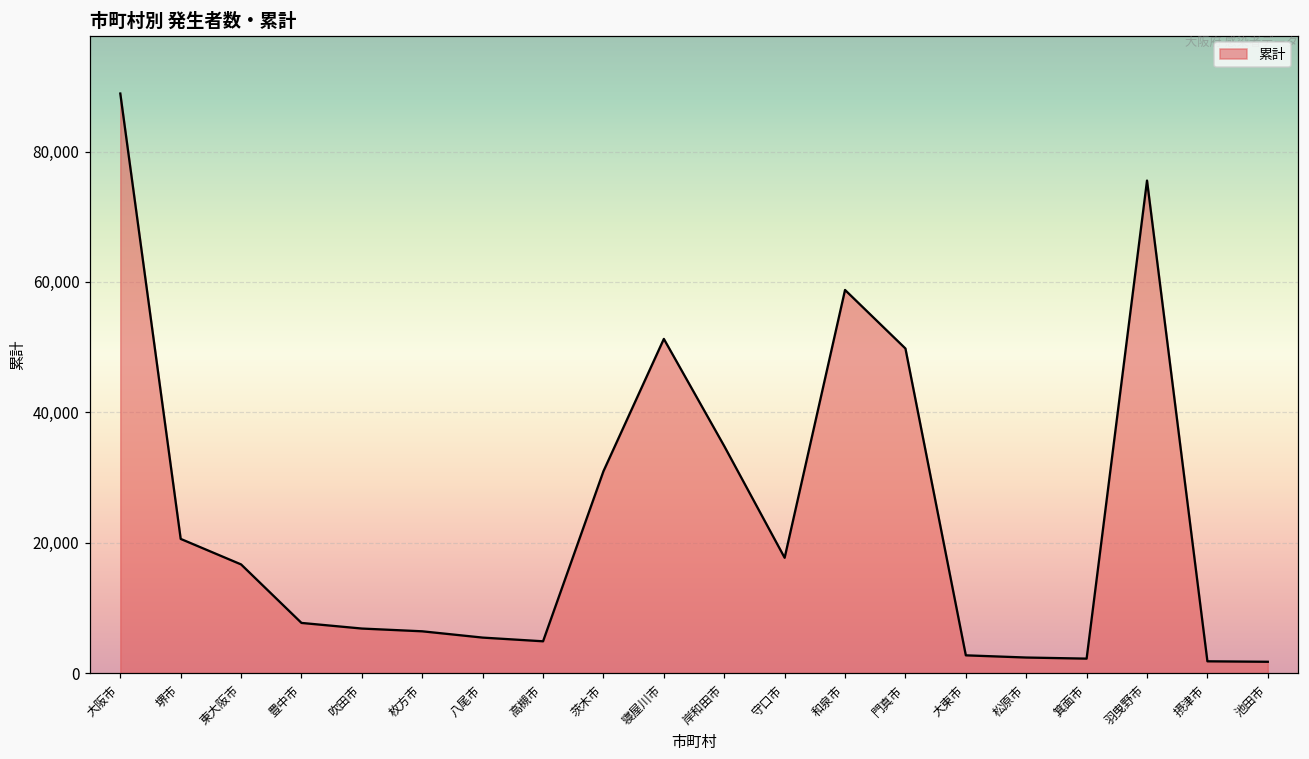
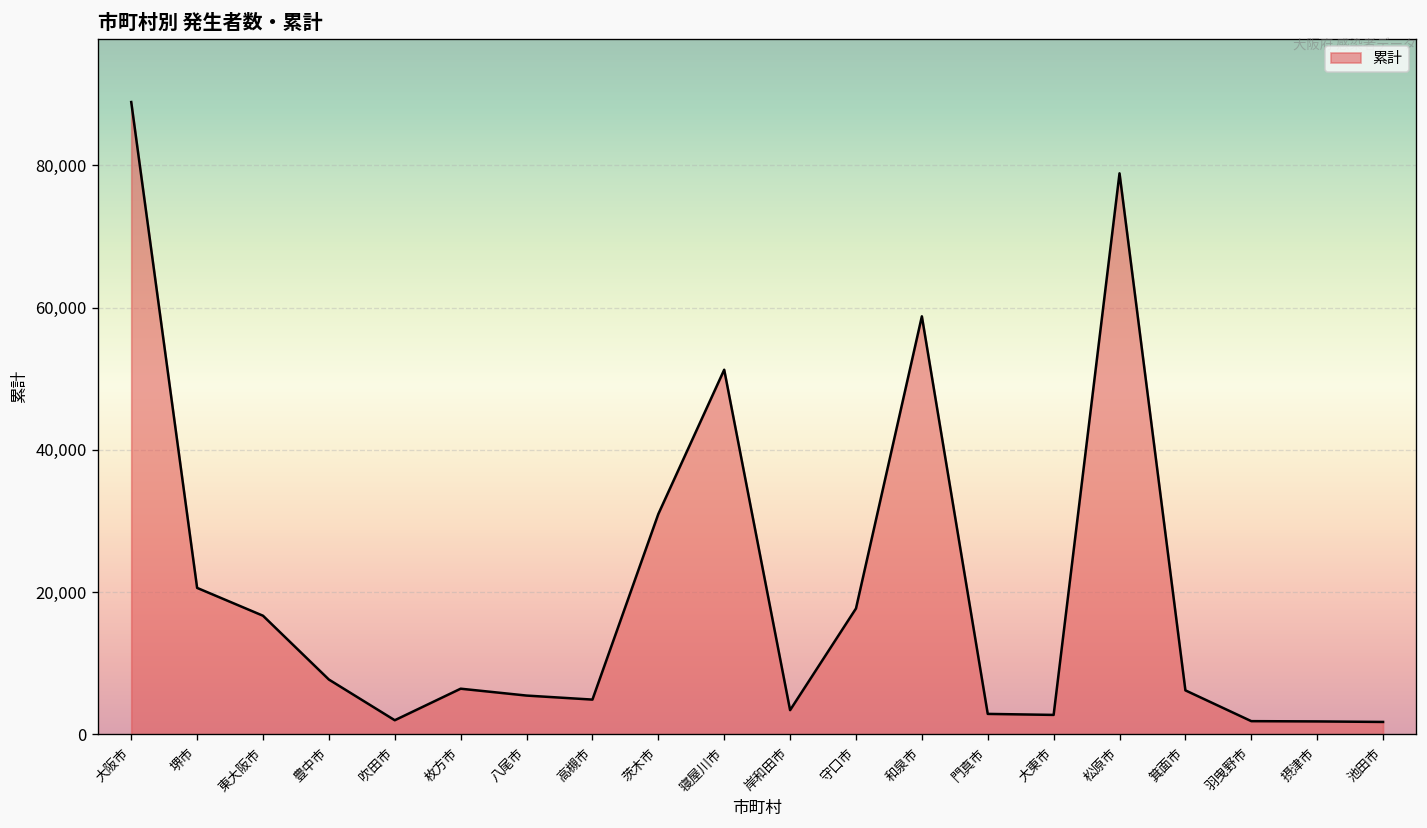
  {
    "大阪市": "89,000",
    "堺市": "21,000",
    "東大阪市": "17,000",
    "豊中市": "8,000",
-   "吹田市": "7,000",
+   "吹田市": "2,000",
    "枚方市": "6,000",
    "八尾市": "5,000",
    "高槻市": "5,000",
    "茨木市": "31,000",
    "寝屋川市": "51,000",
-   "岸和田市": "35,000",
+   "岸和田市": "3,000",
    "守口市": "18,000",
    "和泉市": "59,000",
-   "門真市": "50,000",
+   "門真市": "3,000",
    "大東市": "3,000",
-   "松原市": "2,000",
-   "箕面市": "2,000",
-   "羽曳野市": "76,000",
+   "松原市": "79,000",
+   "箕面市": "6,000",
+   "羽曳野市": "2,000",
    "摂津市": "2,000",
    "池田市": "2,000"
  }
